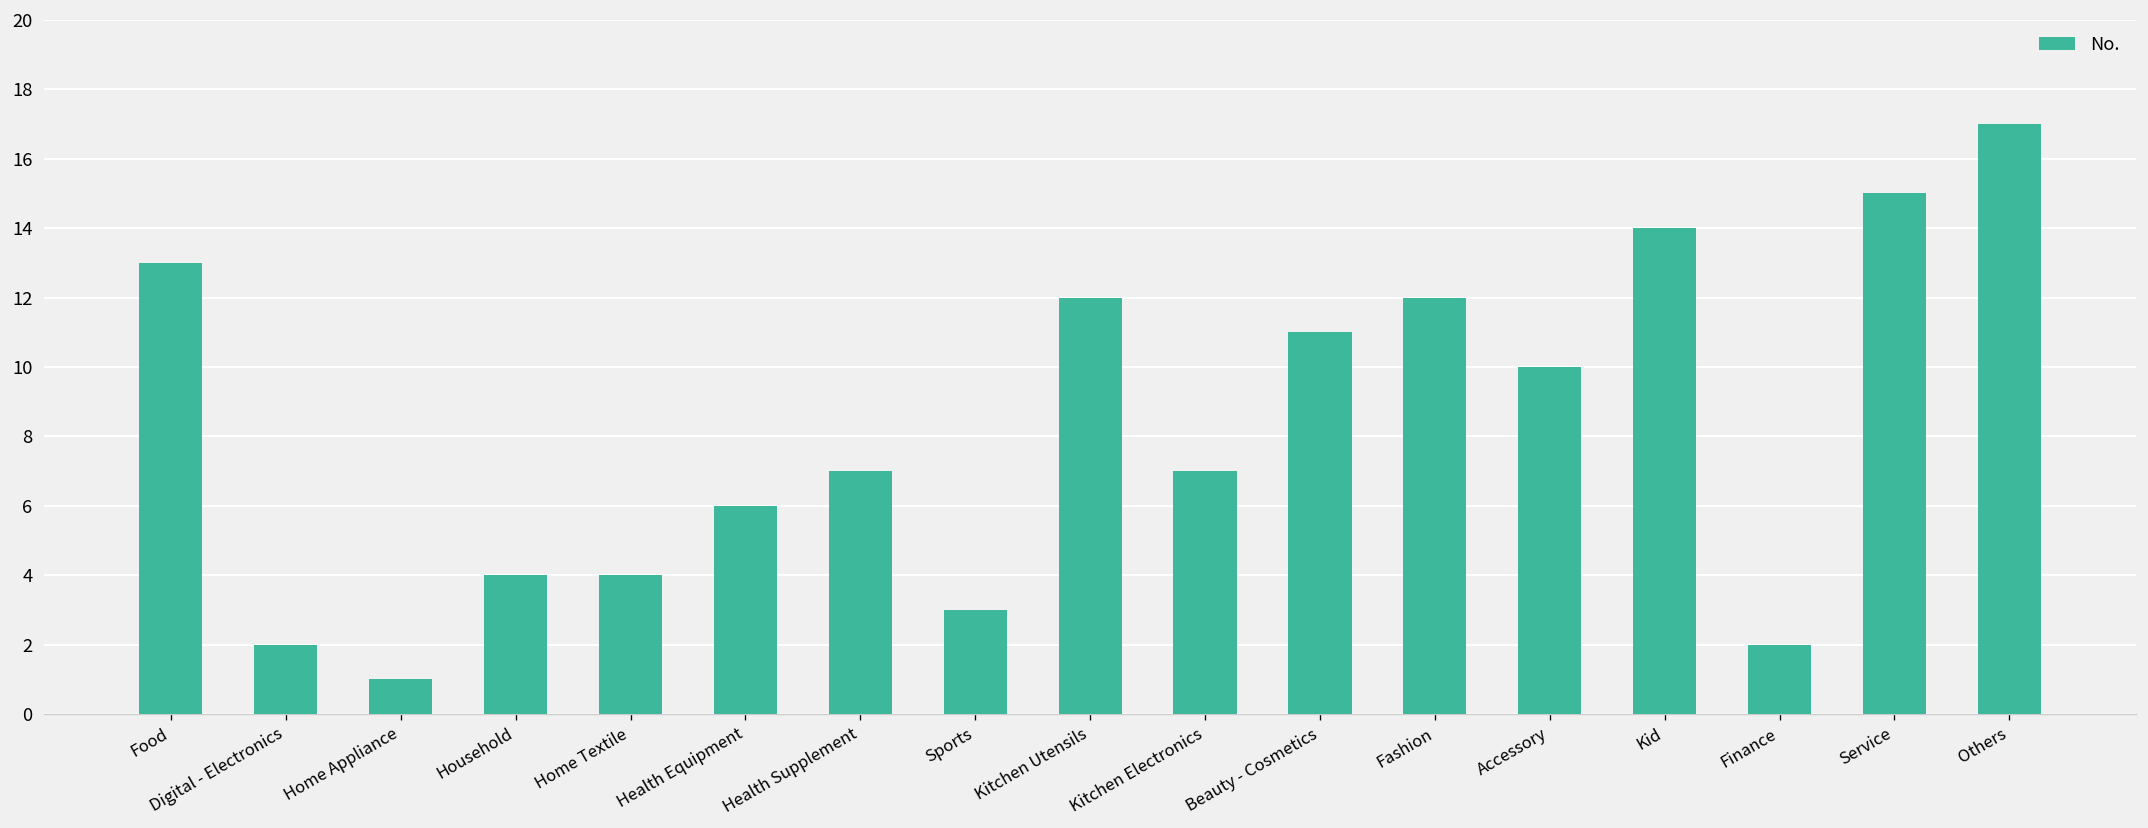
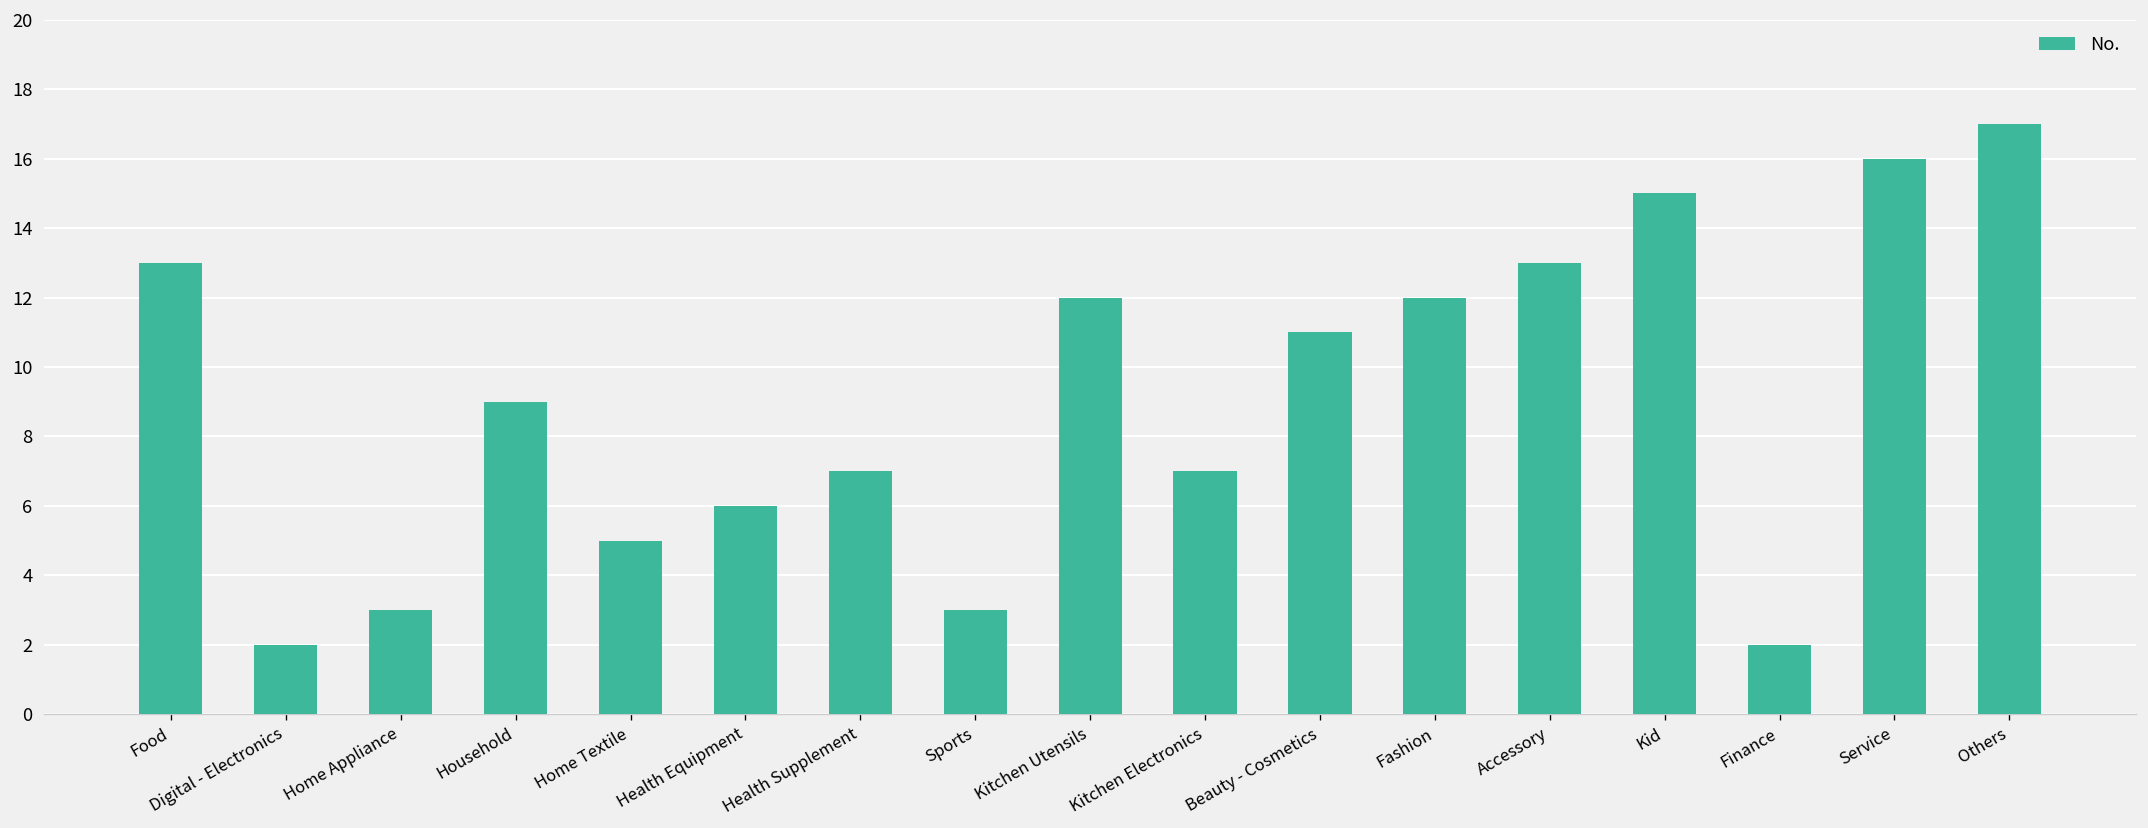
  {
    "Food": 13,
    "Digital - Electronics": 2,
-   "Home Appliance": 1,
-   "Household": 4,
-   "Home Textile": 4,
+   "Home Appliance": 3,
+   "Household": 9,
+   "Home Textile": 5,
    "Health Equipment": 6,
    "Health Supplement": 7,
    "Sports": 3,
    "Kitchen Utensils": 12,
    "Kitchen Electronics": 7,
    "Beauty - Cosmetics": 11,
    "Fashion": 12,
-   "Accessory": 10,
-   "Kid": 14,
+   "Accessory": 13,
+   "Kid": 15,
    "Finance": 2,
-   "Service": 15,
+   "Service": 16,
    "Others": 17
  }
